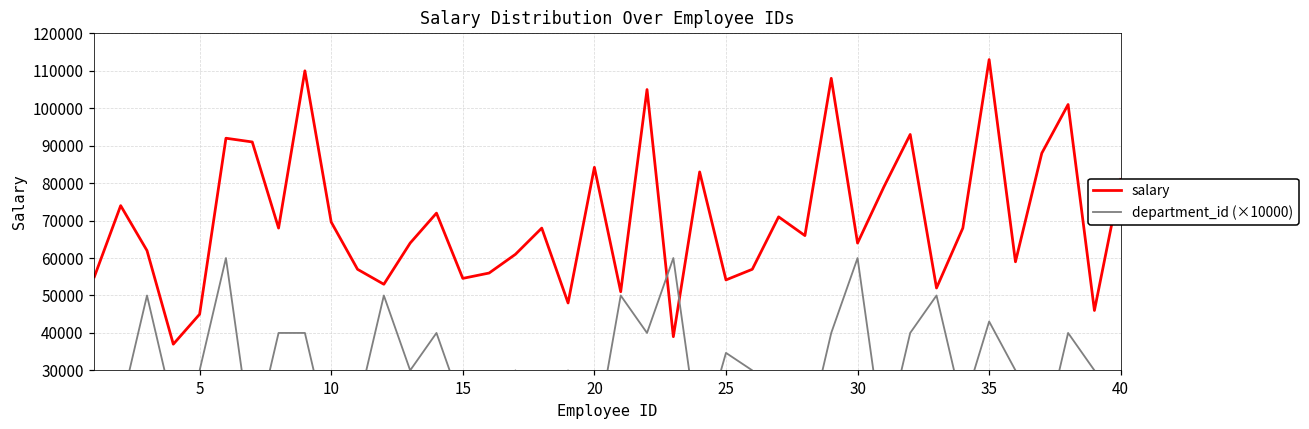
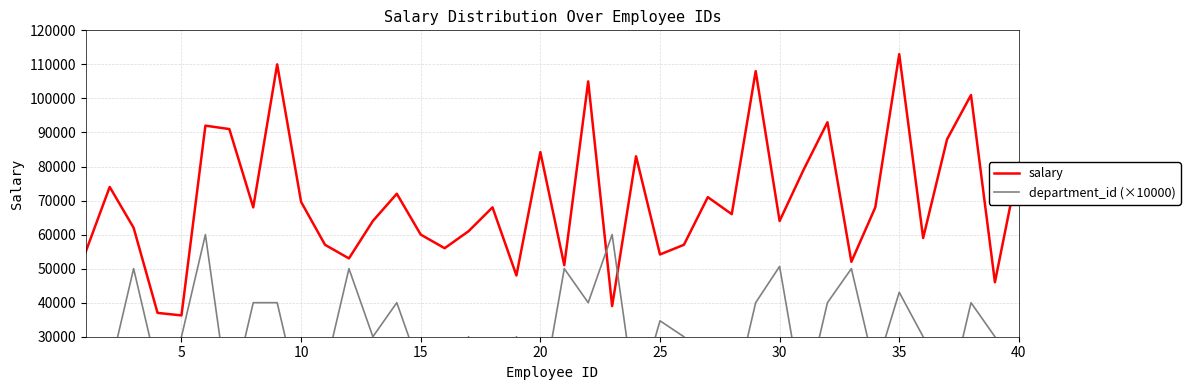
  {
    "salary": {
-     "5": 45000,
+     "5": 36000,
      "10": 70000,
-     "15": 55000,
+     "15": 60000,
      "20": 84000,
      "25": 54000,
      "30": 64000,
      "35": 113000
    },
    "department_id (×10000)": {
      "5": 30000,
      "25": 35000,
-     "30": 60000,
+     "30": 51000,
      "35": 43000
    }
  }
